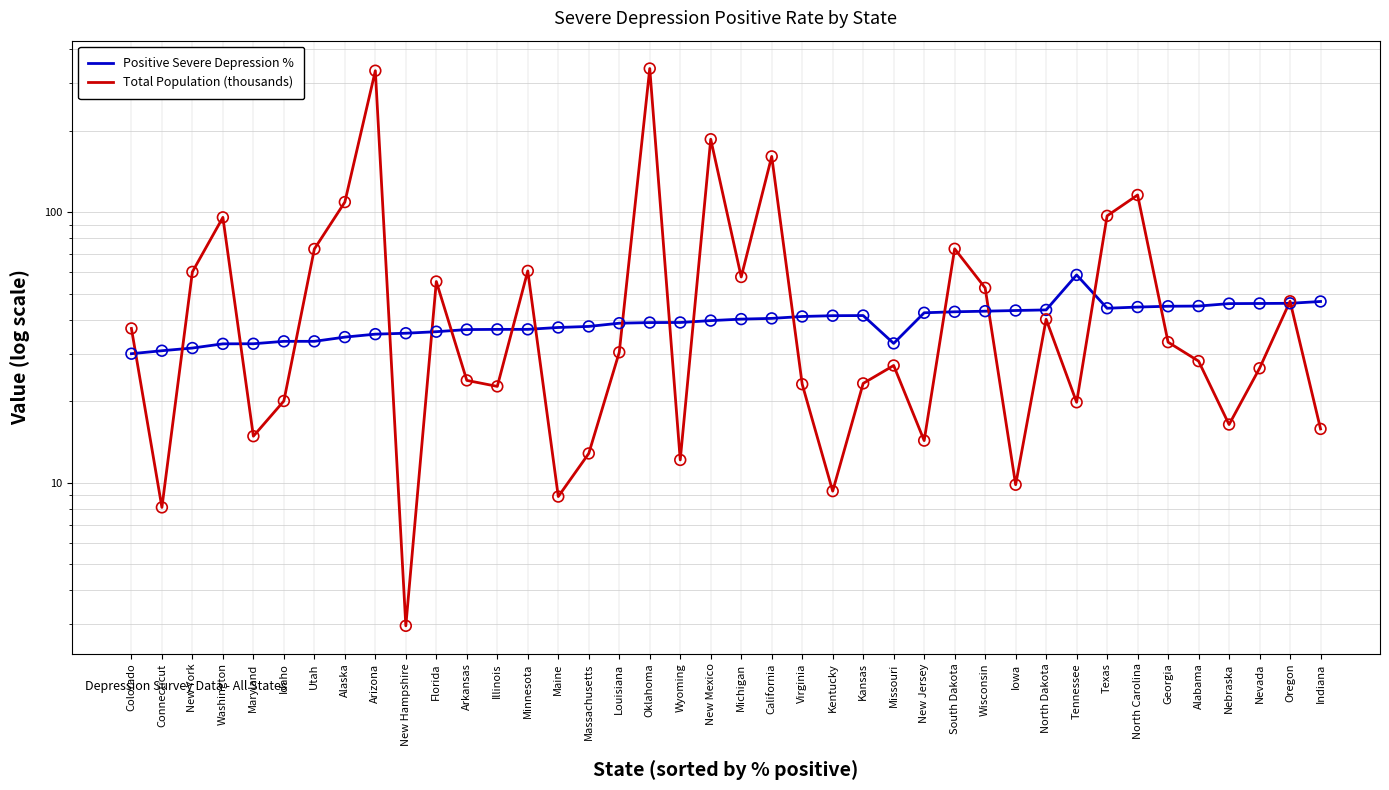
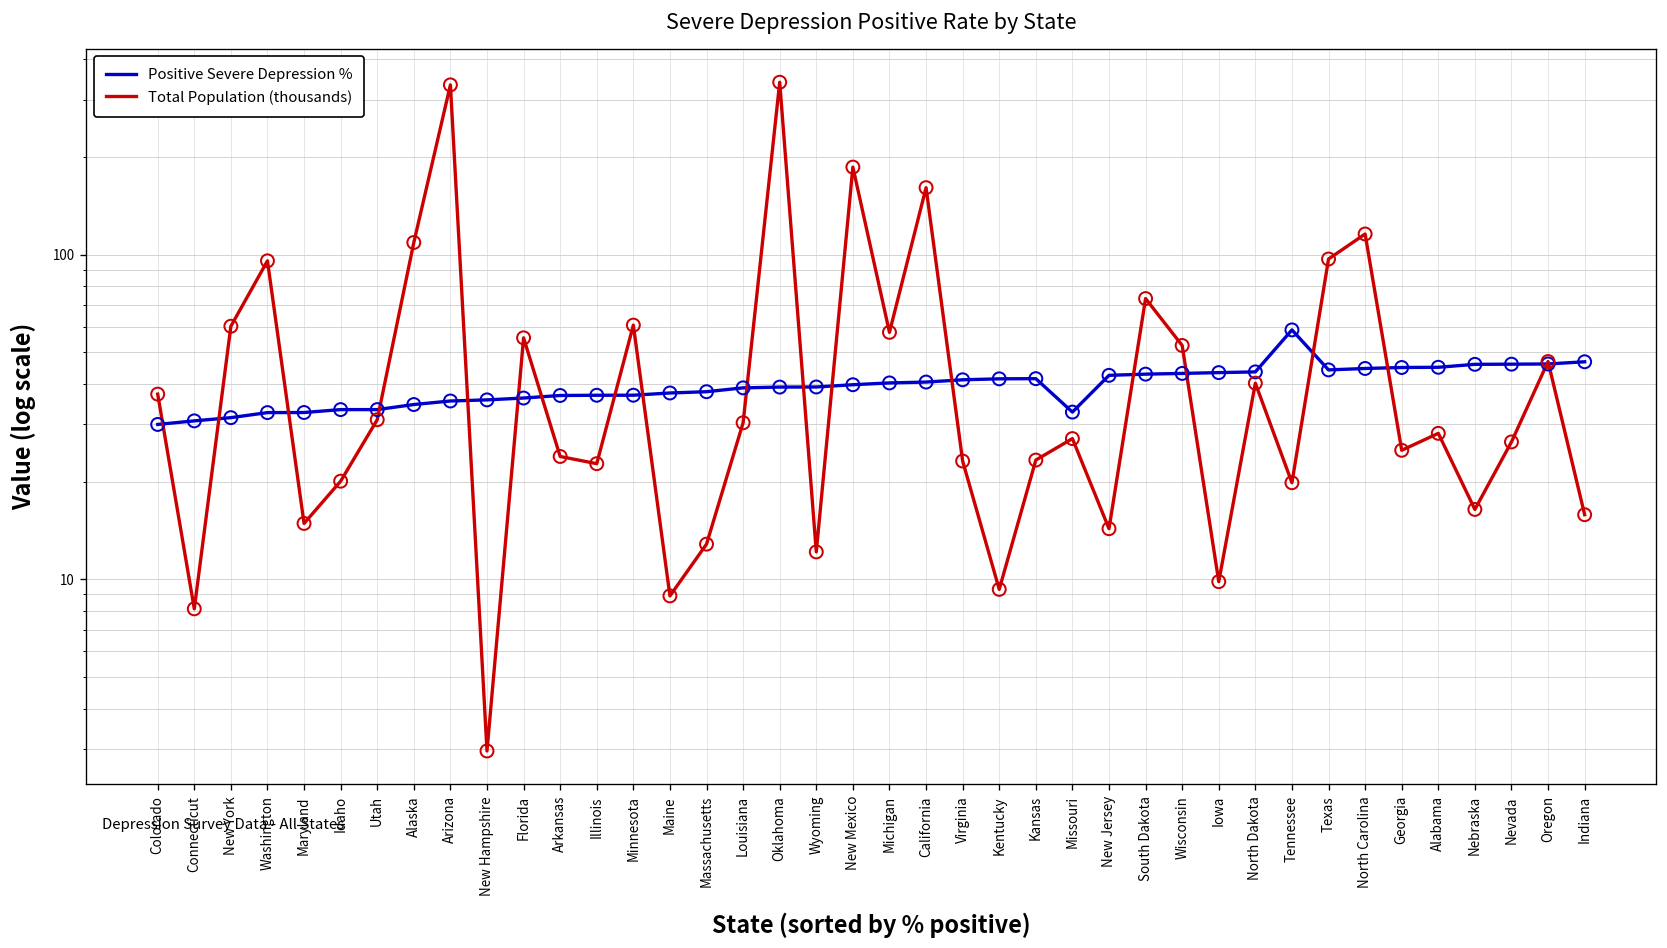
  {
    "Positive Severe Depression %": {
      "Colorado": 30,
      "Connecticut": 31,
      "New York": 31,
      "Washington": 33,
      "Maryland": 33,
      "Idaho": 33,
      "Utah": 33,
      "Alaska": 35,
      "Arizona": 35,
      "New Hampshire": 36,
      "Florida": 36,
      "Arkansas": 37,
      "Illinois": 37,
      "Minnesota": 37,
      "Maine": 38,
      "Massachusetts": 38,
      "Louisiana": 39,
      "Oklahoma": 39,
      "Wyoming": 39,
      "New Mexico": 40,
      "Michigan": 40,
      "California": 41,
      "Virginia": 41,
      "Kentucky": 41,
      "Kansas": 42,
      "Missouri": 33,
      "New Jersey": 43,
      "South Dakota": 43,
      "Wisconsin": 43,
      "Iowa": 43,
      "North Dakota": 44,
      "Tennessee": 59,
      "Texas": 44,
      "North Carolina": 45,
      "Georgia": 45,
      "Alabama": 45,
      "Nebraska": 46,
      "Nevada": 46,
      "Indiana": 47
    },
    "Total Population (thousands)": {
      "Colorado": 37,
      "Connecticut": 8,
      "New York": 60,
      "Washington": 96,
      "Maryland": 15,
      "Idaho": 20,
-     "Utah": 73,
+     "Utah": 31,
      "Alaska": 109,
      "Arizona": 330,
      "New Hampshire": 3,
      "Florida": 55,
      "Arkansas": 24,
      "Illinois": 23,
      "Minnesota": 61,
      "Maine": 9,
      "Massachusetts": 13,
      "Louisiana": 30,
      "Oklahoma": 340,
      "Wyoming": 12,
      "New Mexico": 190,
      "Michigan": 58,
      "California": 160,
      "Virginia": 23,
      "Kentucky": 9.3,
      "Kansas": 23,
      "Missouri": 27,
      "New Jersey": 14,
      "South Dakota": 73,
      "Wisconsin": 53,
      "Iowa": 10,
      "North Dakota": 40,
      "Tennessee": 20,
      "Texas": 97,
      "North Carolina": 116,
-     "Georgia": 33,
+     "Georgia": 25,
      "Alabama": 28,
      "Nebraska": 16,
      "Nevada": 27,
      "Indiana": 16
    }
  }
